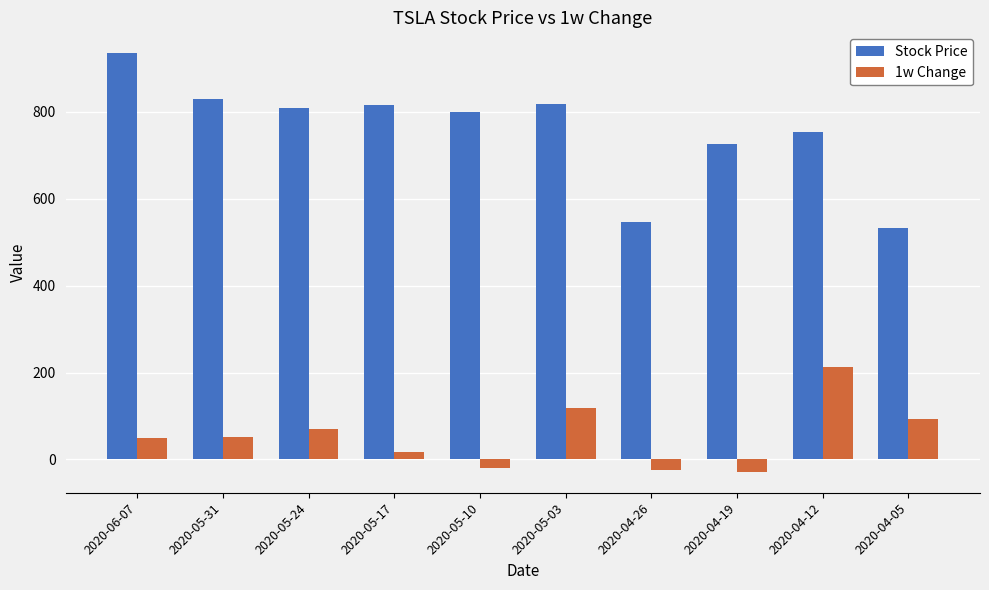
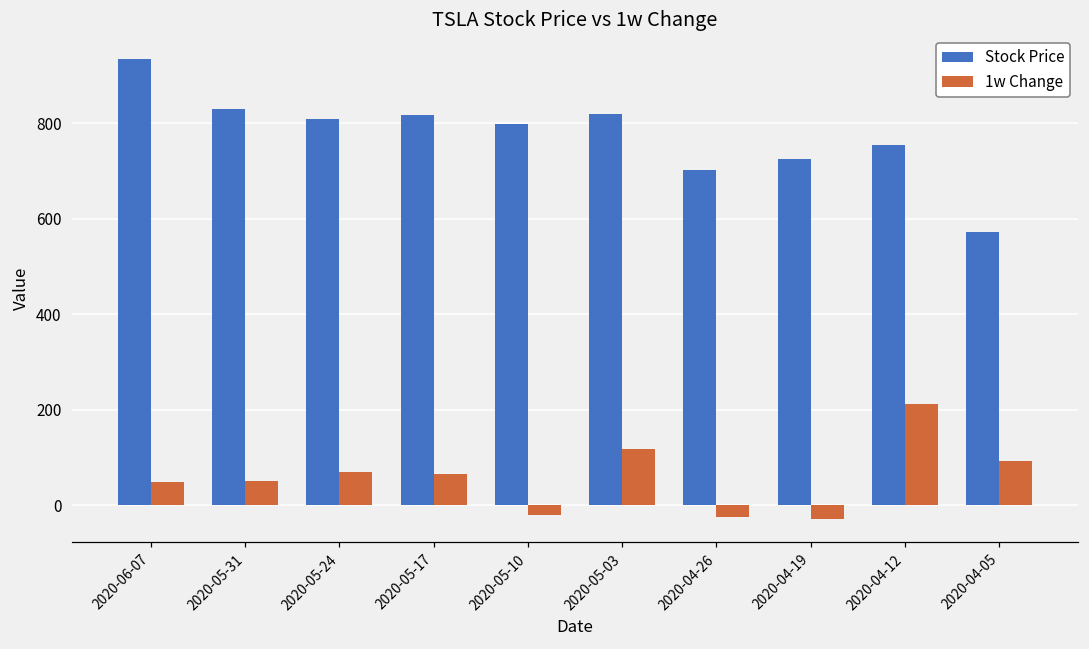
  {
    "Stock Price": {
      "2020-06-07": 940,
      "2020-05-31": 830,
      "2020-05-24": 810,
      "2020-05-17": 820,
      "2020-05-10": 800,
      "2020-05-03": 820,
-     "2020-04-26": 550,
+     "2020-04-26": 700,
      "2020-04-19": 730,
      "2020-04-12": 750,
-     "2020-04-05": 530
+     "2020-04-05": 570
    },
    "1w Change": {
      "2020-06-07": 50,
      "2020-05-31": 50,
      "2020-05-24": 70,
-     "2020-05-17": 20,
+     "2020-05-17": 70,
      "2020-05-10": -20,
      "2020-05-03": 120,
      "2020-04-26": -20,
      "2020-04-19": -30,
      "2020-04-12": 210,
      "2020-04-05": 90
    }
  }
